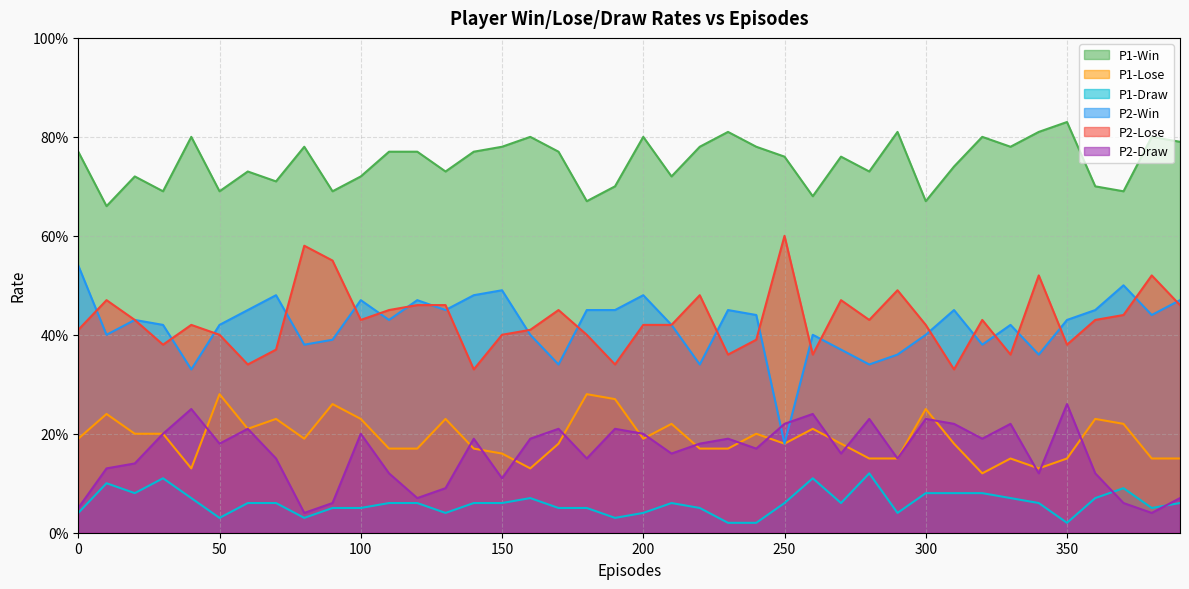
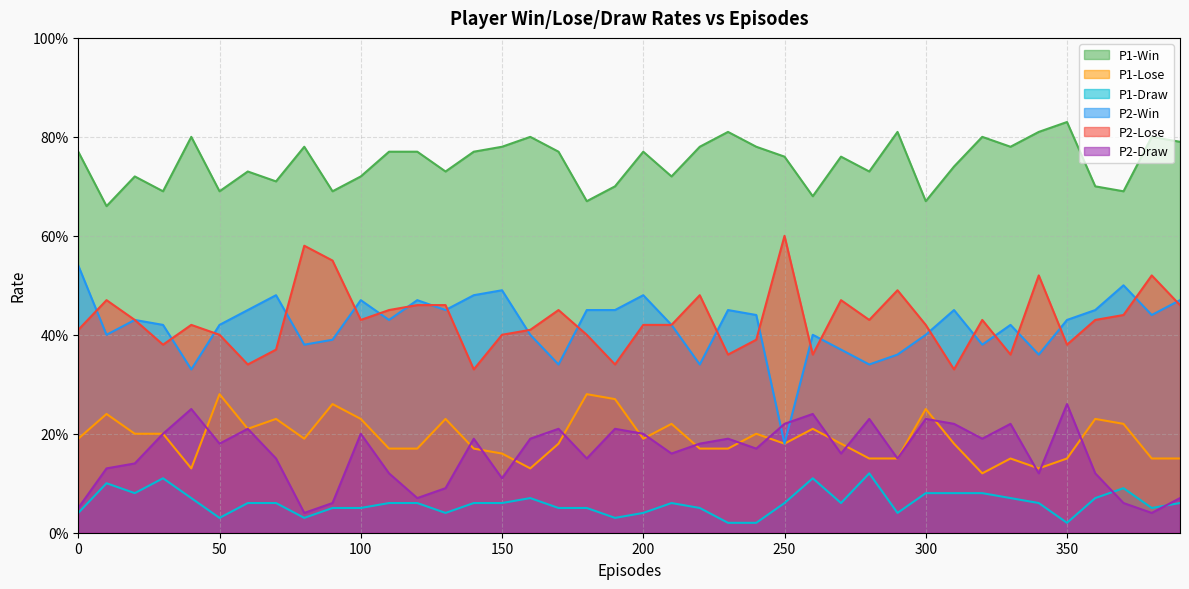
  {
    "P1-Win": {
      "0": "77%",
      "50": "69%",
      "100": "72%",
      "150": "78%",
-     "200": "80%",
+     "200": "77%",
      "250": "76%",
      "300": "67%",
      "350": "83%"
    },
    "P1-Lose": {
      "0": "19%",
      "50": "28%",
      "100": "23%",
      "150": "16%",
      "200": "19%",
      "300": "25%",
      "350": "15%"
    },
    "P2-Lose": {
      "0": "41%",
      "50": "40%",
      "100": "43%",
      "150": "40%",
      "200": "42%",
      "250": "60%",
      "300": "42%",
      "350": "38%"
    },
    "P2-Draw": {
      "0": "5%",
      "50": "18%",
      "100": "20%",
      "150": "11%",
      "200": "20%",
      "250": "22%",
      "300": "23%",
      "350": "26%"
    }
  }
